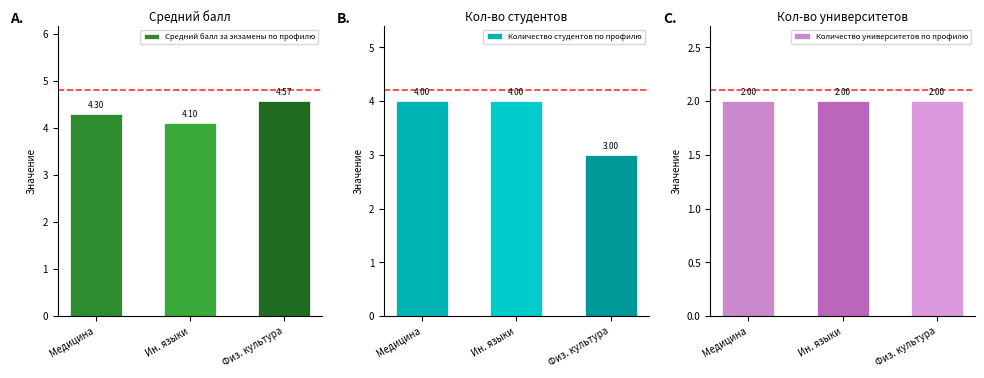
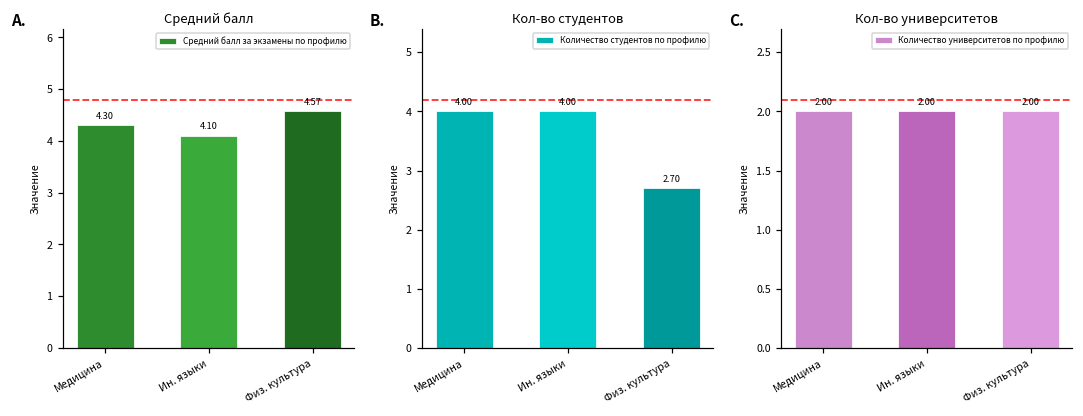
  {
    "Средний балл": {
      "Медицина": 4.30,
      "Ин. языки": 4.10,
      "Физ. культура": 4.57
    },
    "Кол-во студентов": {
      "Медицина": 4.00,
      "Ин. языки": 4.00,
-     "Физ. культура": 3.00
+     "Физ. культура": 2.70
    },
    "Кол-во университетов": {
      "Медицина": 2.00,
      "Ин. языки": 2.00,
      "Физ. культура": 2.00
    }
  }
